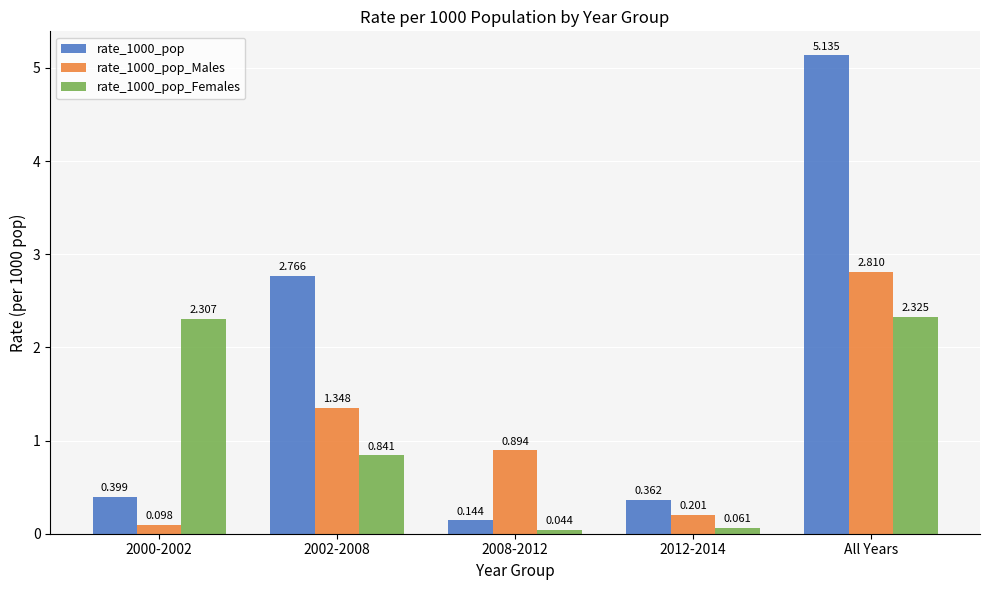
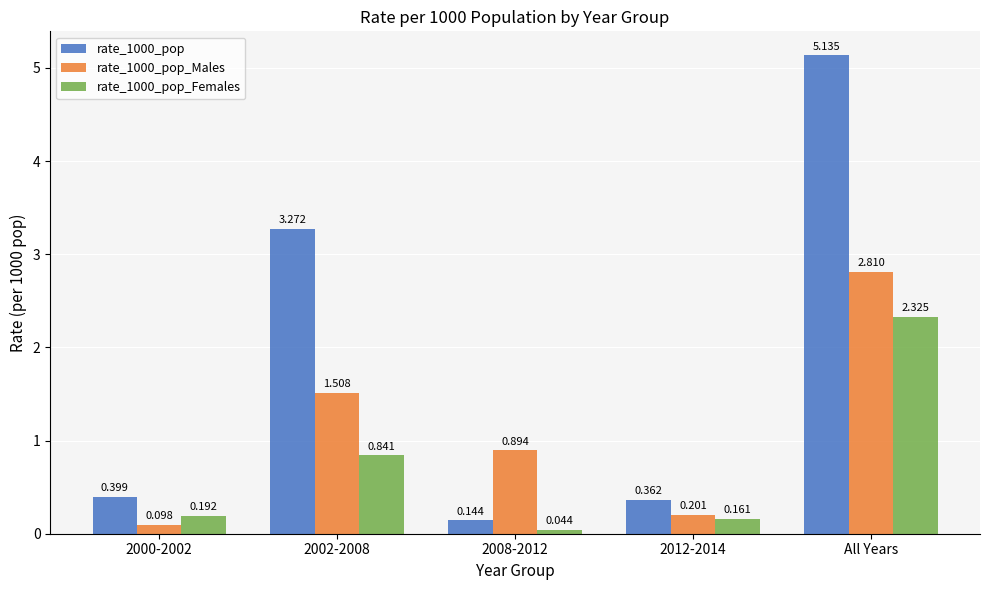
  {
    "rate_1000_pop": {
      "2000-2002": 0.399,
-     "2002-2008": 2.766,
+     "2002-2008": 3.272,
      "2008-2012": 0.144,
      "2012-2014": 0.362,
      "All Years": 5.135
    },
    "rate_1000_pop_Males": {
      "2000-2002": 0.098,
-     "2002-2008": 1.348,
+     "2002-2008": 1.508,
      "2008-2012": 0.894,
      "2012-2014": 0.201,
      "All Years": 2.810
    },
    "rate_1000_pop_Females": {
-     "2000-2002": 2.307,
+     "2000-2002": 0.192,
      "2002-2008": 0.841,
      "2008-2012": 0.044,
-     "2012-2014": 0.061,
+     "2012-2014": 0.161,
      "All Years": 2.325
    }
  }
